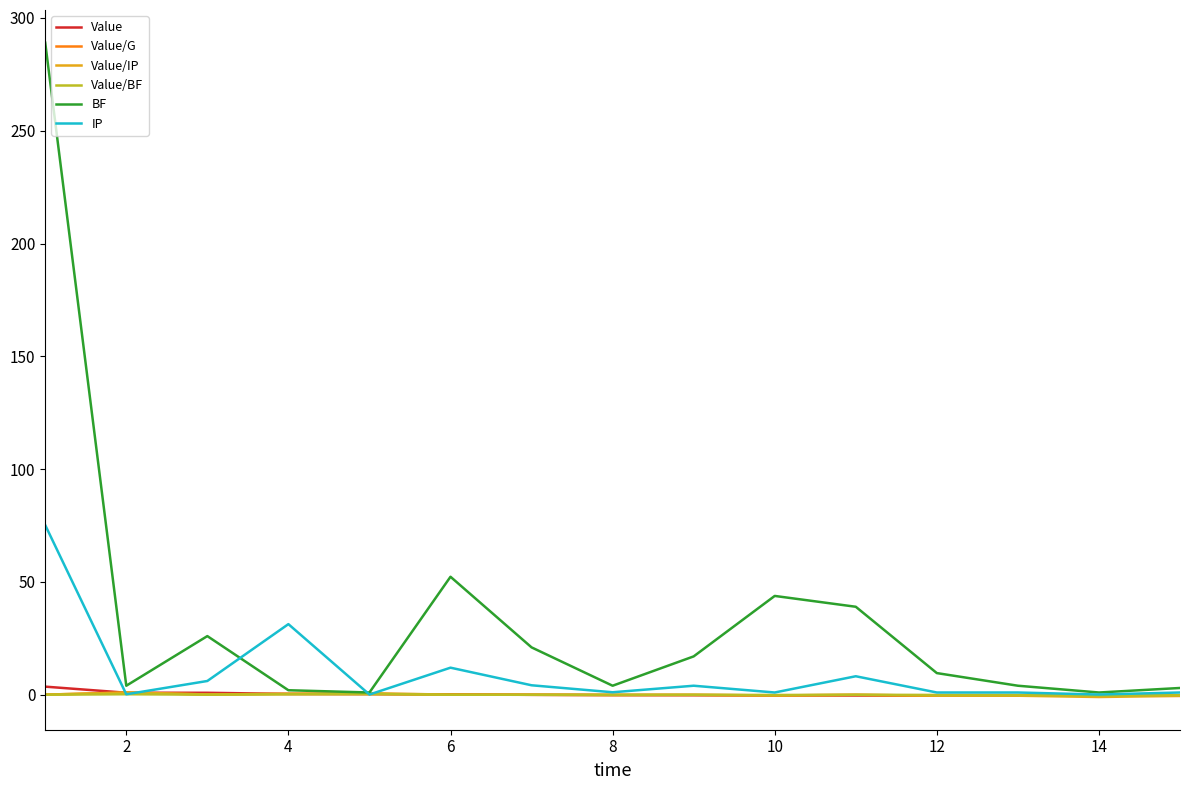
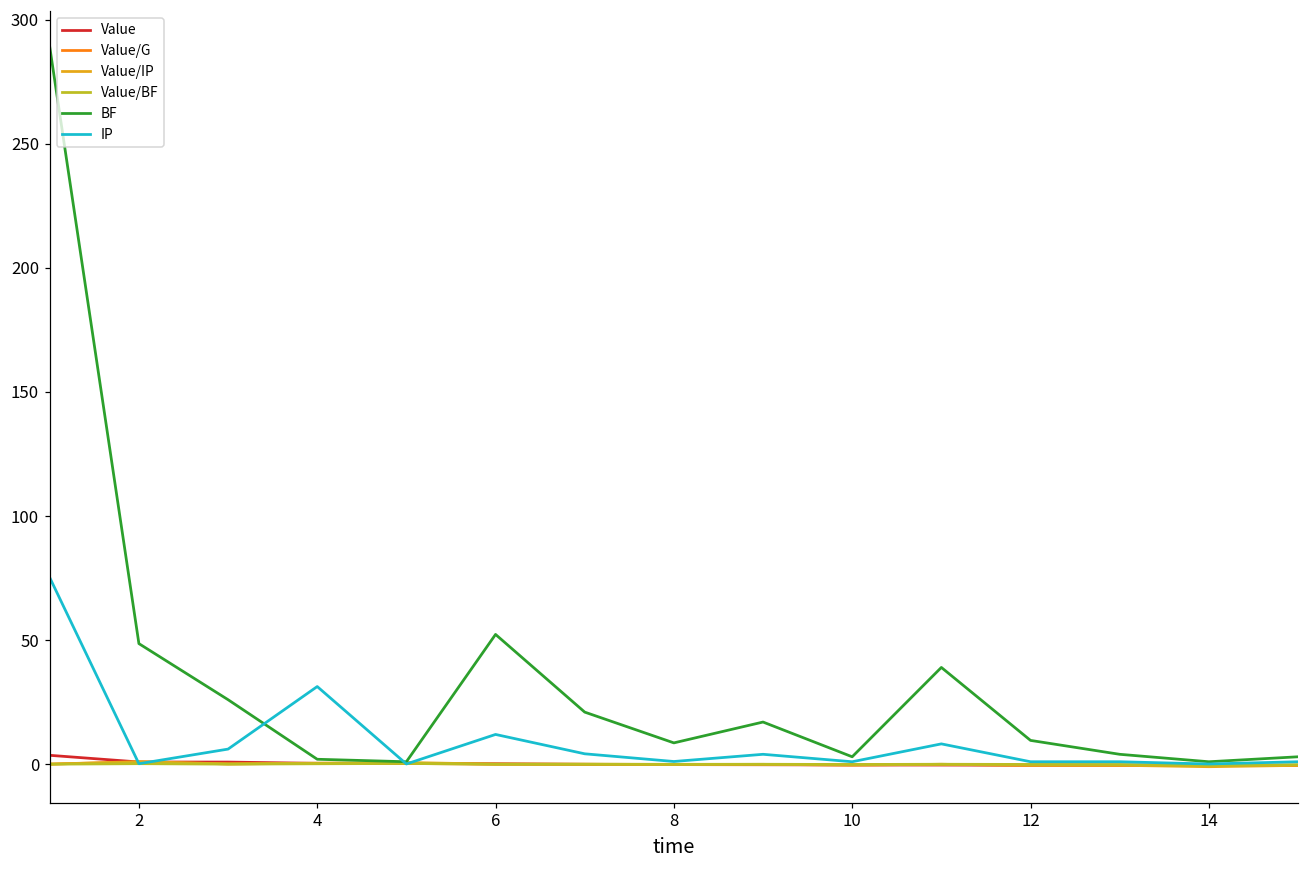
  {
    "BF": {
-     "2": 4,
+     "2": 49,
      "4": 2,
      "6": 52,
-     "8": 4,
-     "10": 44,
+     "8": 9,
+     "10": 3,
      "12": 10
    },
    "IP": {
      "4": 31,
      "6": 12
    }
  }
